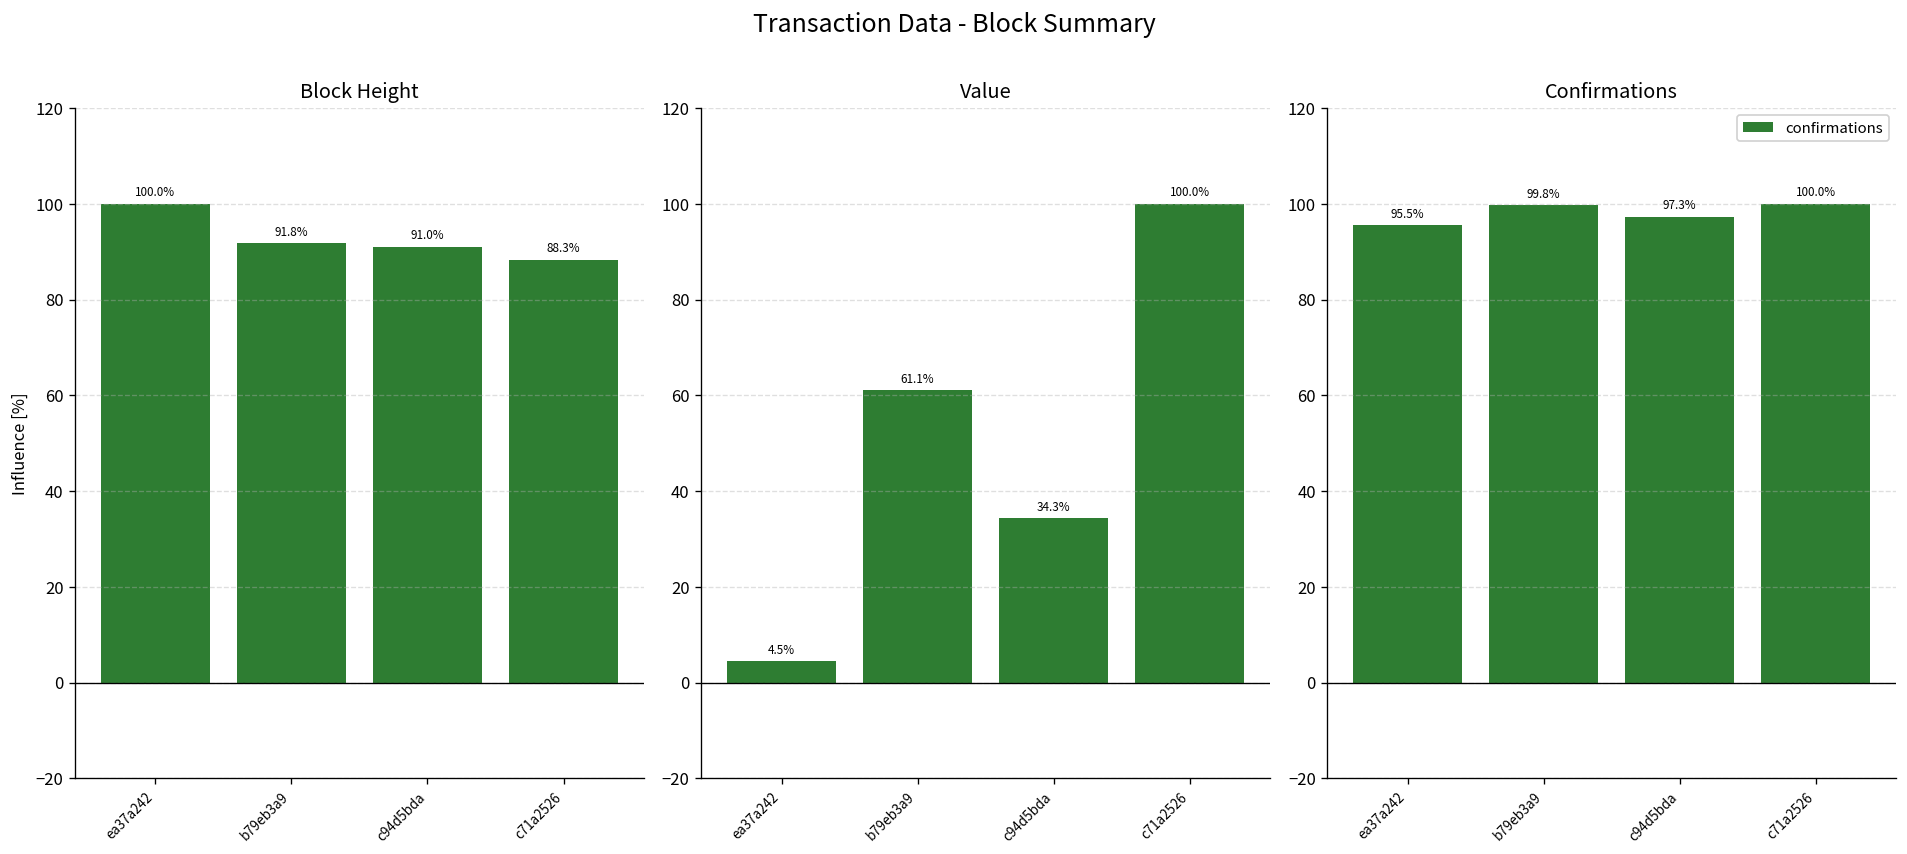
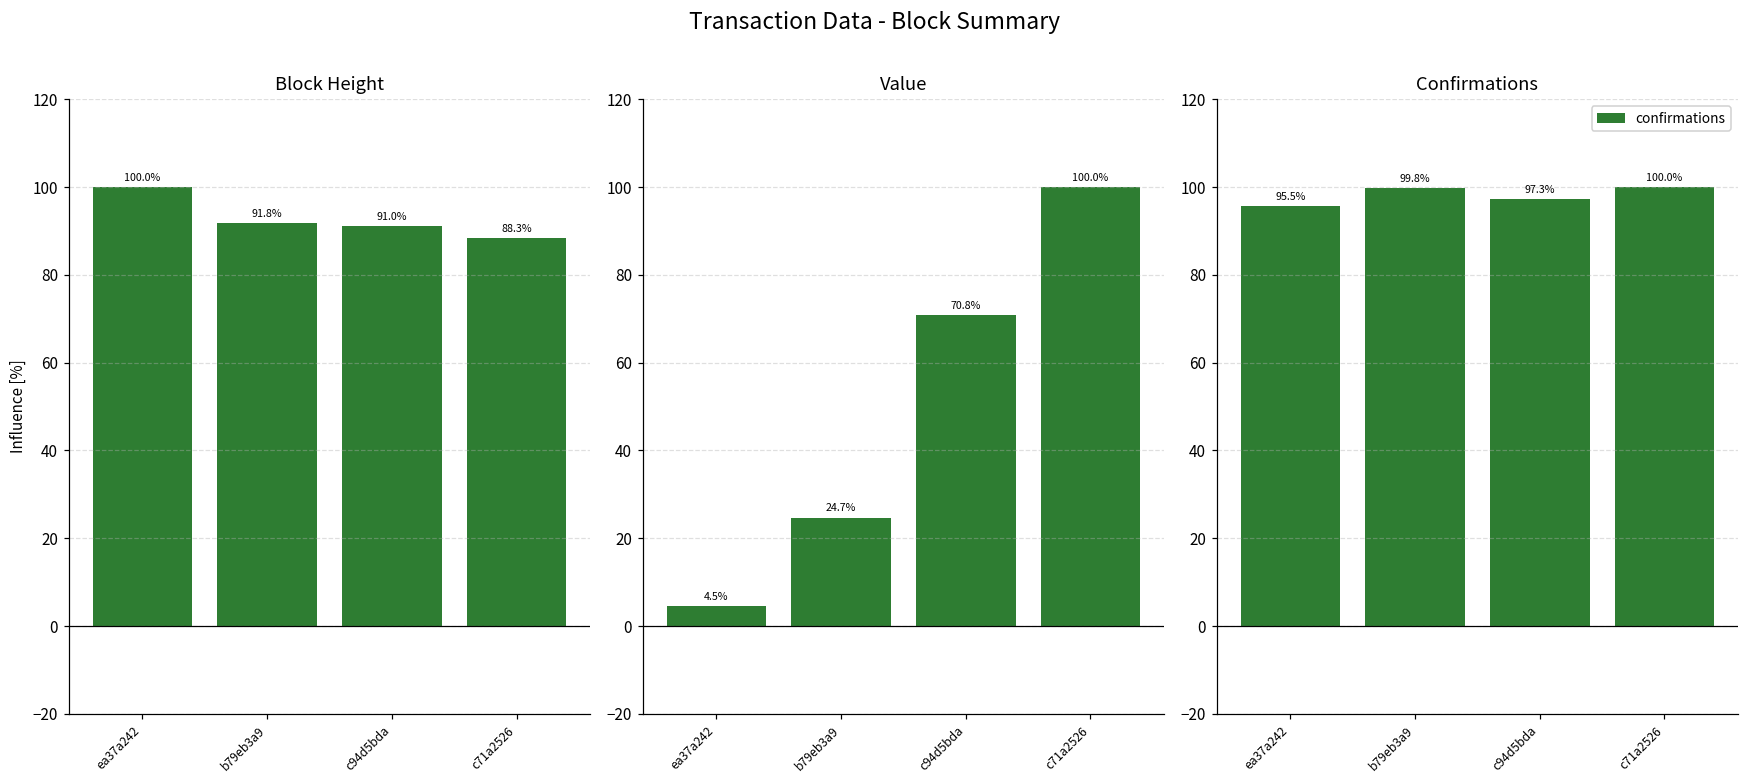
  {
    "Block Height": {
      "ea37a242": "100.0%",
      "b79eb3a9": "91.8%",
      "c94d5bda": "91.0%",
      "c71a2526": "88.3%"
    },
    "Value": {
      "ea37a242": "4.5%",
-     "b79eb3a9": "61.1%",
-     "c94d5bda": "34.3%",
+     "b79eb3a9": "24.7%",
+     "c94d5bda": "70.8%",
      "c71a2526": "100.0%"
    },
    "Confirmations": {
      "ea37a242": "95.5%",
      "b79eb3a9": "99.8%",
      "c94d5bda": "97.3%",
      "c71a2526": "100.0%"
    }
  }
